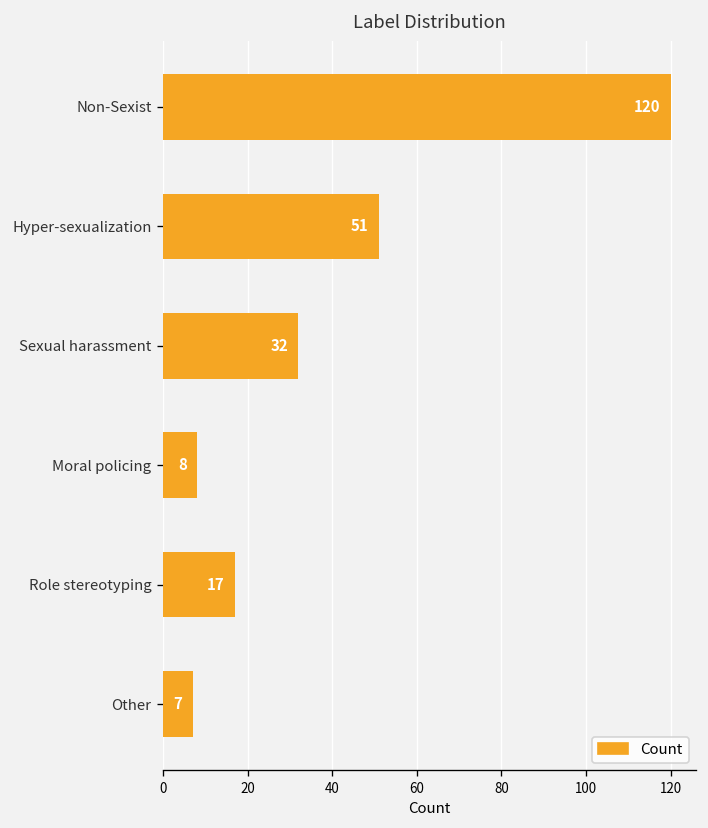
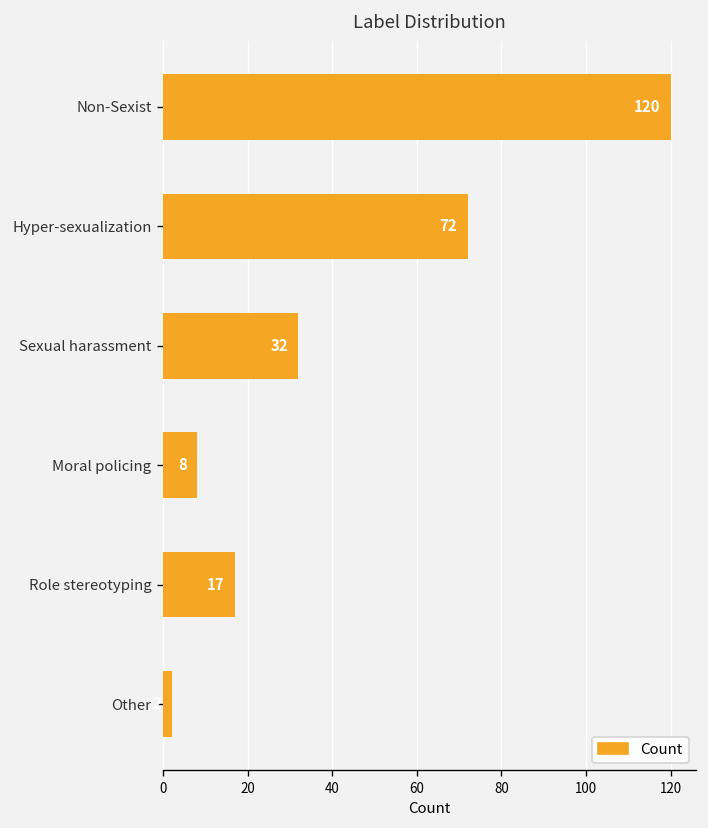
  {
    "Non-Sexist": 120,
-   "Hyper-sexualization": 51,
+   "Hyper-sexualization": 72,
    "Sexual harassment": 32,
    "Moral policing": 8,
    "Role stereotyping": 17,
-   "Other": 7
+   "Other": 2
  }
